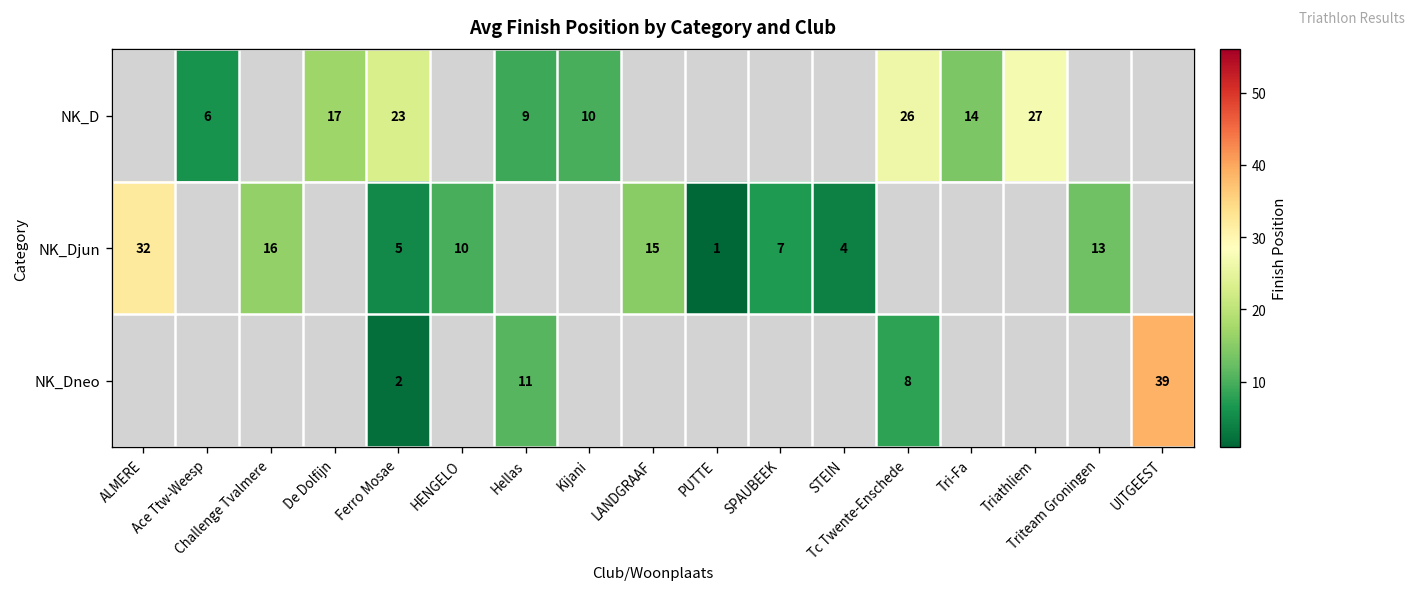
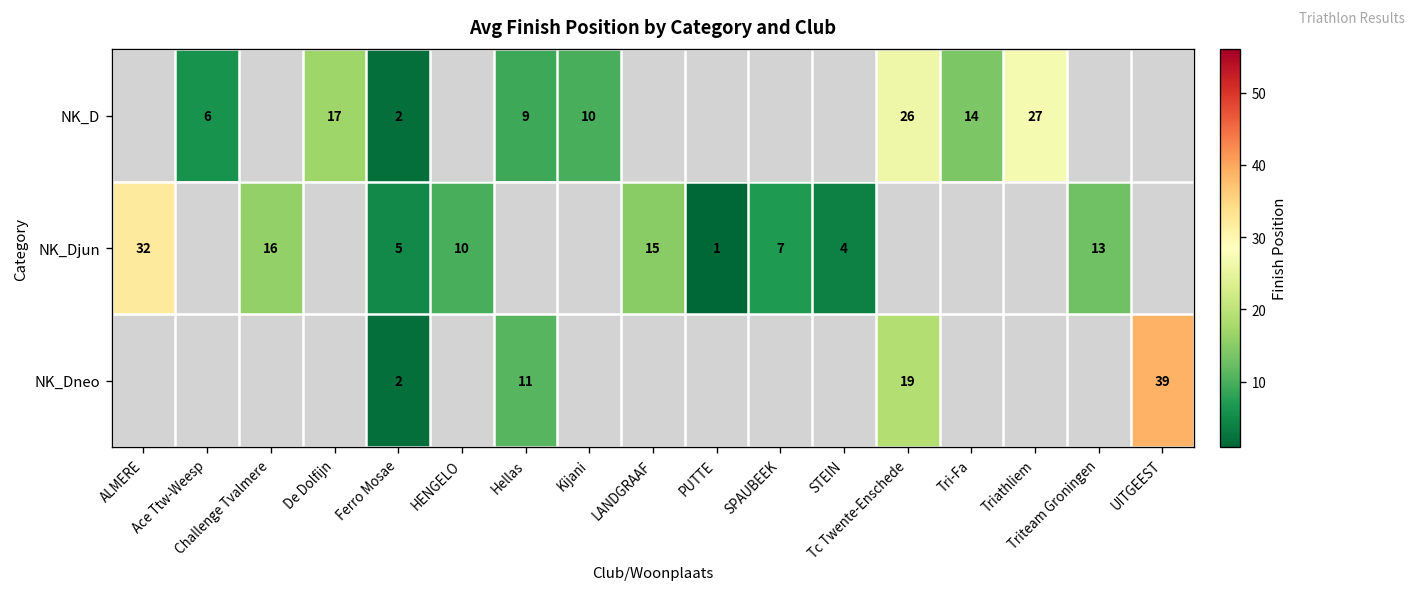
  {
    "NK_D": {
      "Ace Ttw-Weesp": 6,
      "De Dolfijn": 17,
-     "Ferro Mosae": 23,
+     "Ferro Mosae": 2,
      "Hellas": 9,
      "Kijani": 10,
      "Tc Twente-Enschede": 26,
      "Tri-Fa": 14,
      "Triathliem": 27
    },
    "NK_Djun": {
      "ALMERE": 32,
      "Challenge Tvalmere": 16,
      "Ferro Mosae": 5,
      "HENGELO": 10,
      "LANDGRAAF": 15,
      "PUTTE": 1,
      "SPAUBEEK": 7,
      "STEIN": 4,
      "Triteam Groningen": 13
    },
    "NK_Dneo": {
      "Ferro Mosae": 2,
      "Hellas": 11,
-     "Tc Twente-Enschede": 8,
+     "Tc Twente-Enschede": 19,
      "UITGEEST": 39
    }
  }
